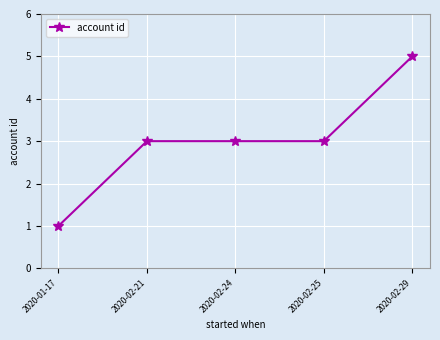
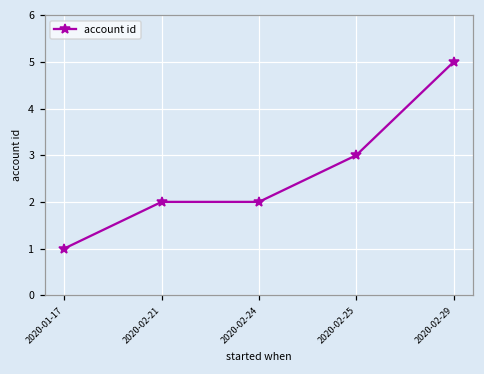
  {
    "2020-01-17": 1,
-   "2020-02-21": 3,
-   "2020-02-24": 3,
+   "2020-02-21": 2,
+   "2020-02-24": 2,
    "2020-02-25": 3,
    "2020-02-29": 5
  }
